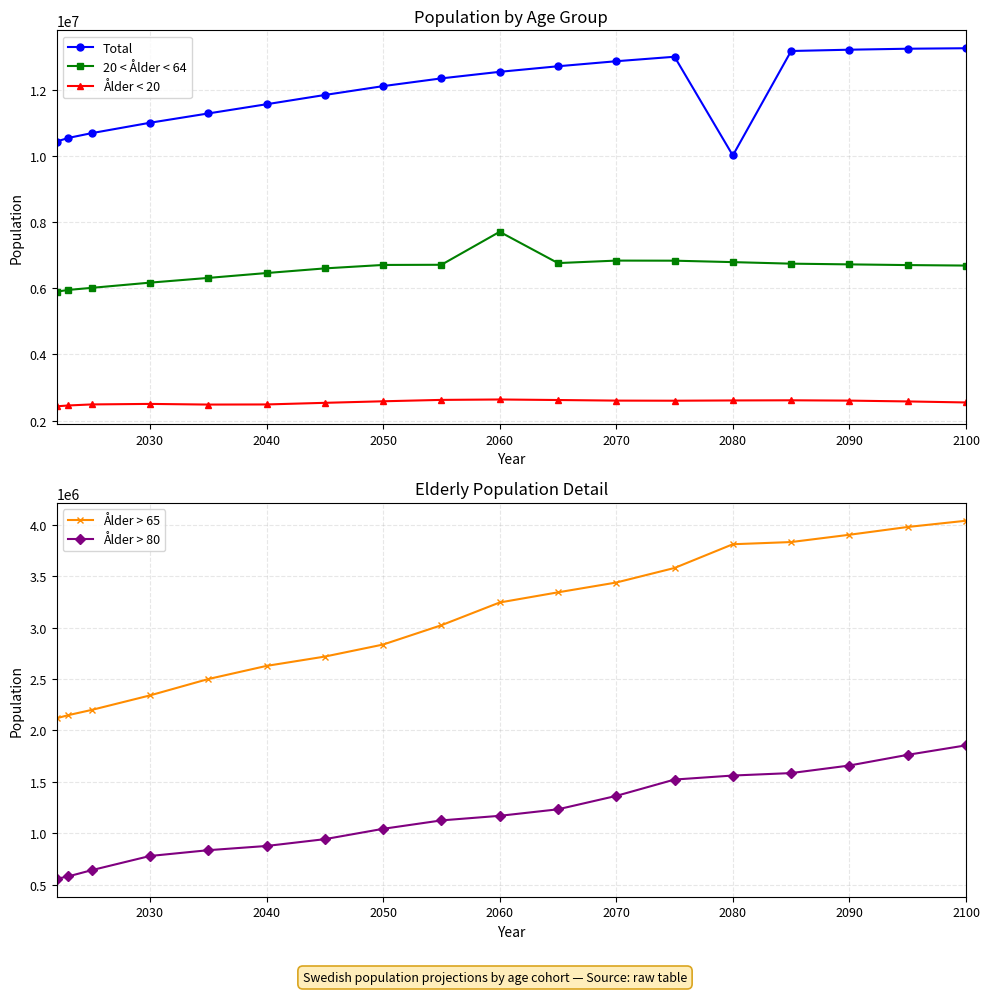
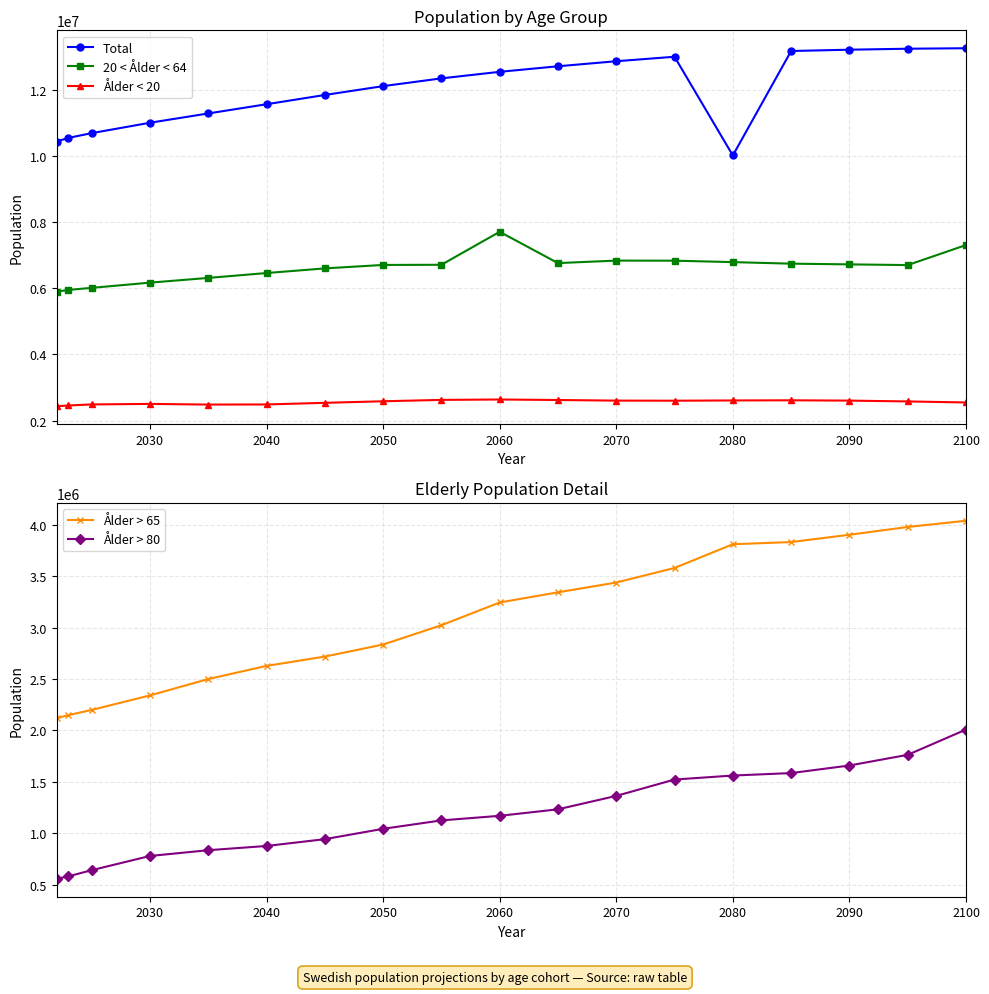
  {
    "Population by Age Group": {
      "Total": {
        "2030": 11000000,
        "2040": 11600000,
        "2050": 12100000,
        "2060": 12600000,
        "2070": 12900000,
        "2080": 10000000,
        "2090": 13200000,
        "2100": 13300000
      },
      "20 < Ålder < 64": {
        "2030": 6200000,
        "2040": 6500000,
        "2050": 6700000,
        "2060": 7700000,
        "2070": 6800000,
        "2080": 6800000,
        "2090": 6700000,
-       "2100": 6700000
+       "2100": 7300000
      },
      "Ålder < 20": {
        "2030": 2500000,
        "2040": 2500000,
        "2050": 2600000,
        "2060": 2600000,
        "2070": 2600000,
        "2080": 2600000,
        "2090": 2600000,
        "2100": 2500000
      }
    },
    "Elderly Population Detail": {
      "Ålder > 65": {
        "2030": 2340000,
        "2040": 2630000,
        "2050": 2830000,
        "2060": 3240000,
        "2070": 3440000,
        "2080": 3810000,
        "2090": 3900000,
        "2100": 4040000
      },
      "Ålder > 80": {
        "2030": 780000,
        "2040": 880000,
        "2050": 1050000,
        "2060": 1170000,
        "2070": 1360000,
        "2080": 1560000,
        "2090": 1660000,
-       "2100": 1860000
+       "2100": 2010000
      }
    }
  }
